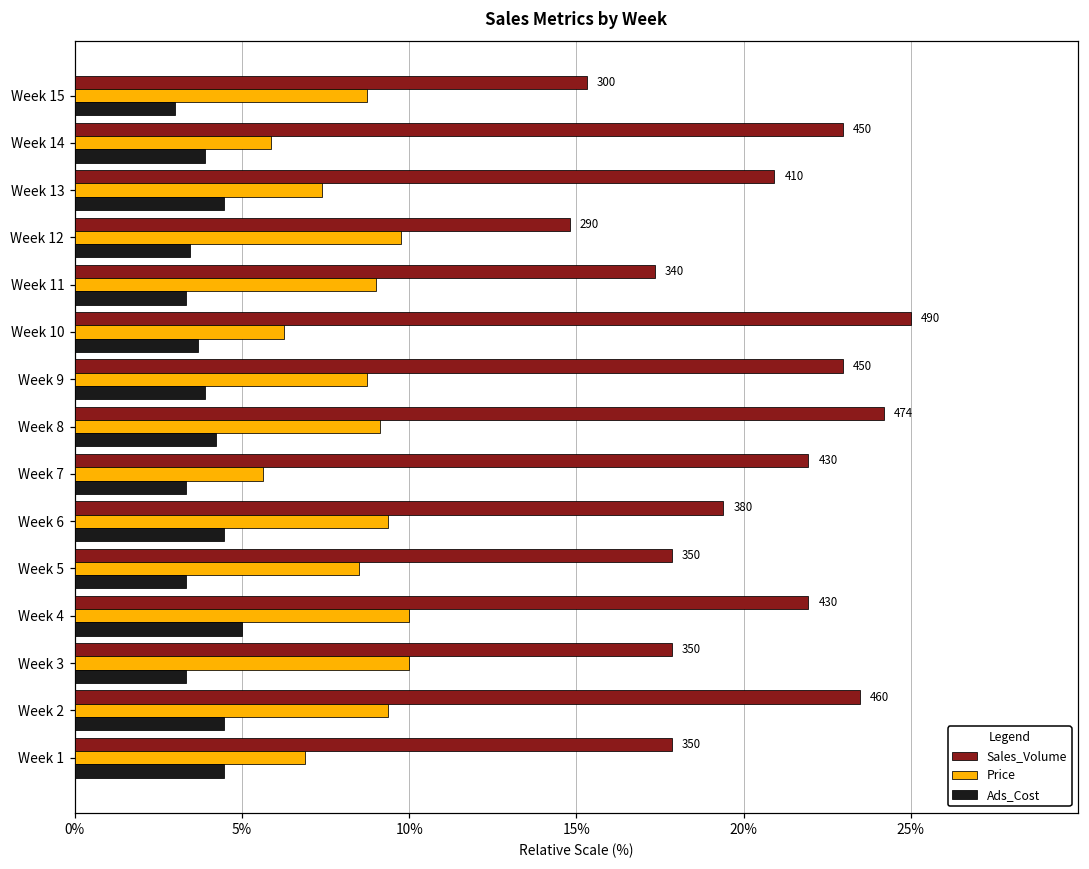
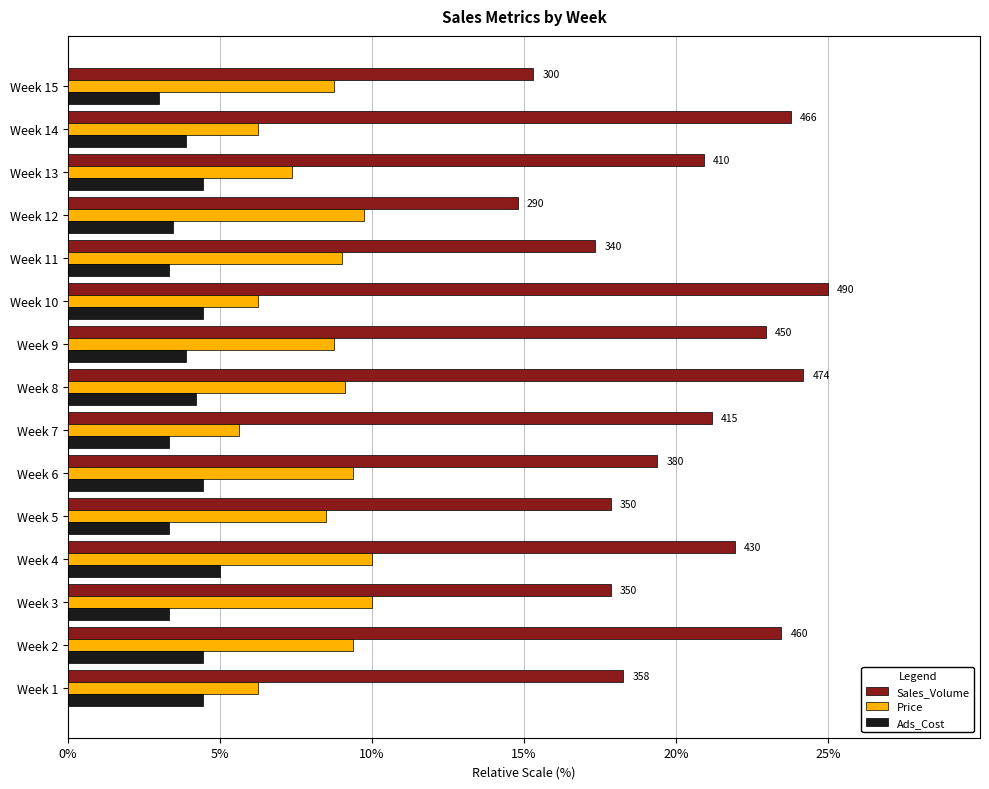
  {
    "Sales_Volume": {
-     "Week 14": "450",
-     "Week 7": "430",
-     "Week 1": "350"
+     "Week 14": "466",
+     "Week 7": "415",
+     "Week 1": "358"
    },
    "Price": {
      "Week 15": "8.8%",
-     "Week 14": "5.9%",
+     "Week 14": "6.3%",
      "Week 13": "7.4%",
      "Week 12": "9.8%",
      "Week 11": "9.0%",
      "Week 10": "6.3%",
      "Week 9": "8.8%",
      "Week 8": "9.1%",
      "Week 7": "5.6%",
      "Week 6": "9.4%",
      "Week 5": "8.5%",
      "Week 4": "10.0%",
      "Week 3": "10.0%",
      "Week 2": "9.4%",
-     "Week 1": "6.9%"
+     "Week 1": "6.3%"
    },
    "Ads_Cost": {
      "Week 15": "3.0%",
      "Week 14": "3.9%",
      "Week 13": "4.4%",
      "Week 12": "3.4%",
      "Week 11": "3.3%",
-     "Week 10": "3.7%",
+     "Week 10": "4.4%",
      "Week 9": "3.9%",
      "Week 8": "4.2%",
      "Week 7": "3.3%",
      "Week 6": "4.4%",
      "Week 5": "3.3%",
      "Week 4": "5.0%",
      "Week 3": "3.3%",
      "Week 2": "4.4%",
      "Week 1": "4.4%"
    }
  }
